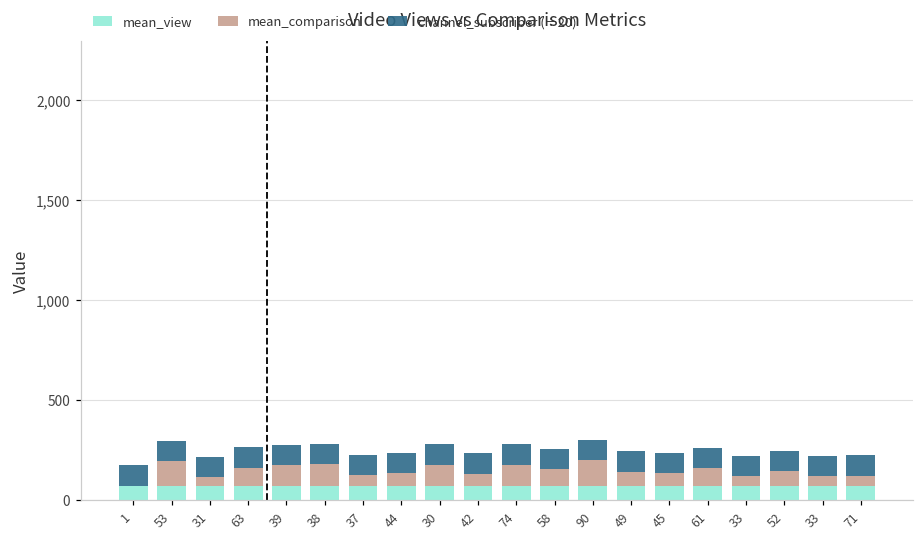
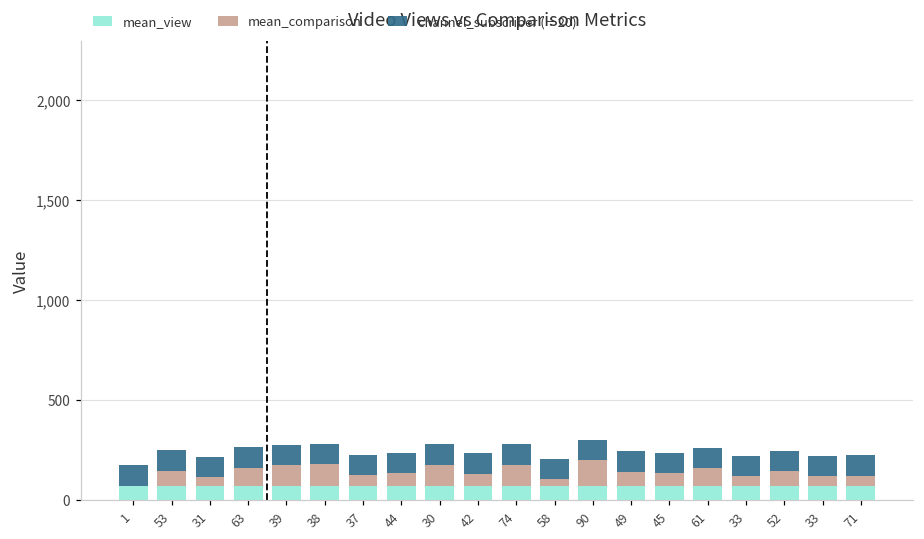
  {
    "mean_view": {
      "1": 70,
      "53": 70,
      "31": 70,
      "63": 70,
      "39": 70,
      "38": 70,
      "37": 70,
      "44": 70,
      "30": 70,
      "42": 70,
      "74": 70,
      "58": 70,
      "90": 70,
      "49": 70,
      "45": 70,
      "61": 70,
      "52": 70,
      "71": 70
    },
    "mean_comparison": {
-     "53": 120,
+     "53": 80,
      "31": 40,
      "63": 90,
      "39": 100,
      "38": 110,
      "37": 50,
      "44": 60,
      "30": 110,
      "42": 60,
      "74": 110,
-     "58": 80,
+     "58": 30,
      "90": 130,
      "49": 70,
      "45": 60,
      "61": 90,
      "52": 70,
      "71": 50
    },
    "channel_subscriber (÷20)": {
      "1": 100,
      "53": 100,
      "31": 100,
      "63": 100,
      "39": 100,
      "38": 100,
      "37": 100,
      "44": 100,
      "30": 100,
      "42": 100,
      "74": 100,
      "58": 100,
      "90": 100,
      "49": 100,
      "45": 100,
      "61": 100,
      "52": 100,
      "71": 100
    }
  }
